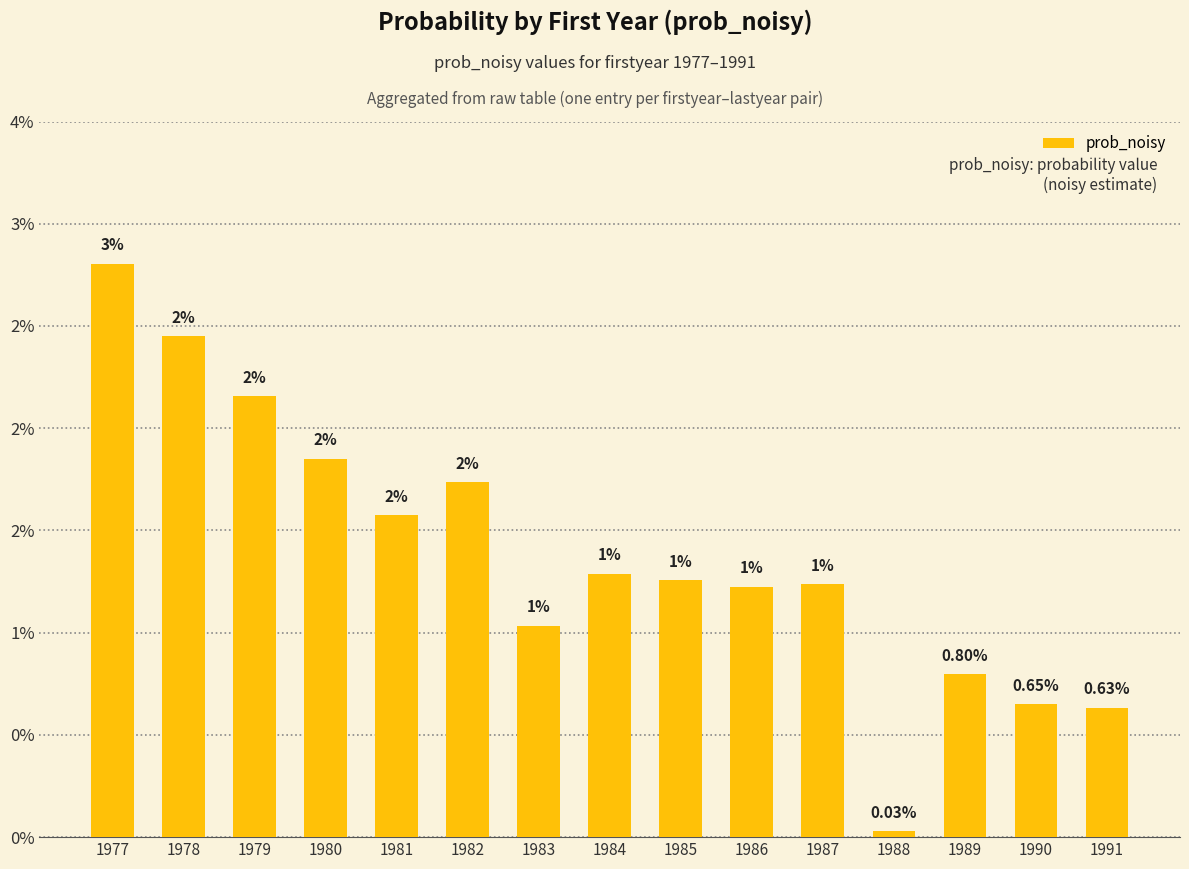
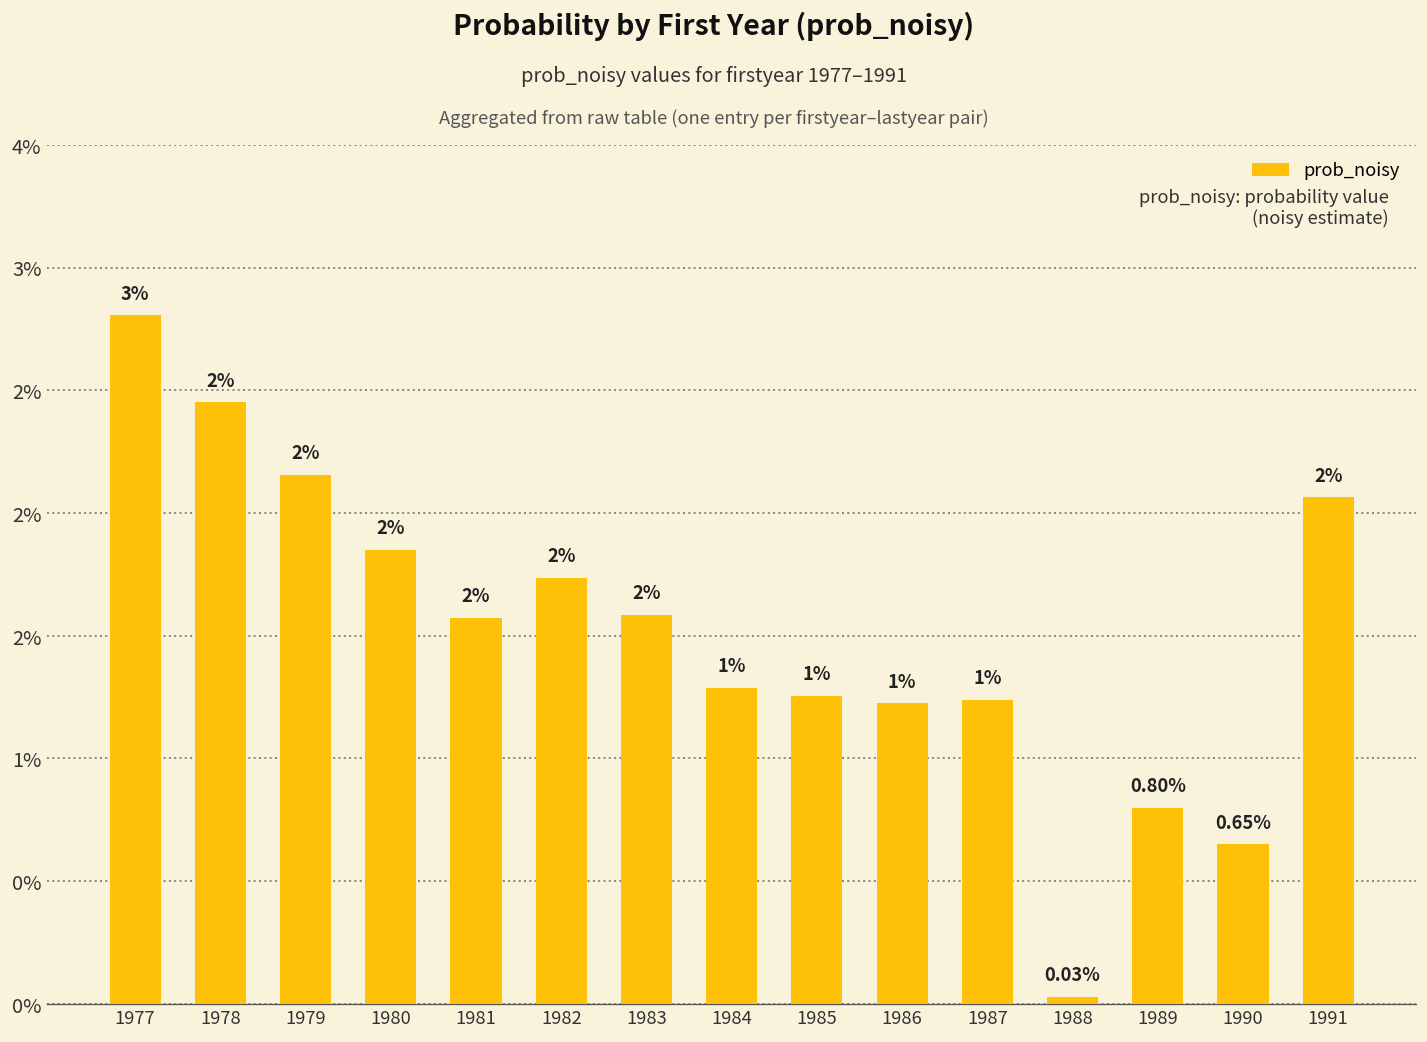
  {
    "1977": "3%",
    "1978": "2%",
    "1979": "2%",
    "1980": "2%",
    "1981": "2%",
    "1982": "2%",
-   "1983": "1%",
+   "1983": "2%",
    "1984": "1%",
    "1985": "1%",
    "1986": "1%",
    "1987": "1%",
    "1988": "0.03%",
    "1989": "0.80%",
    "1990": "0.65%",
-   "1991": "0.63%"
+   "1991": "2%"
  }
